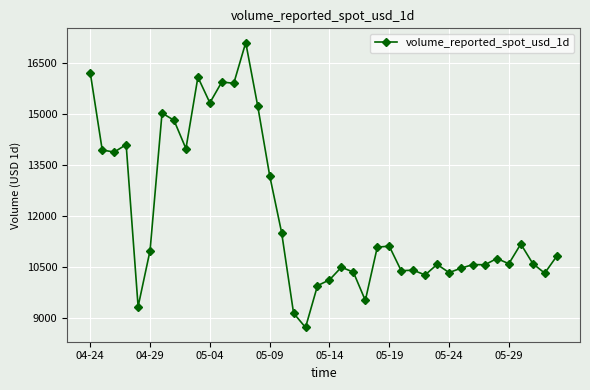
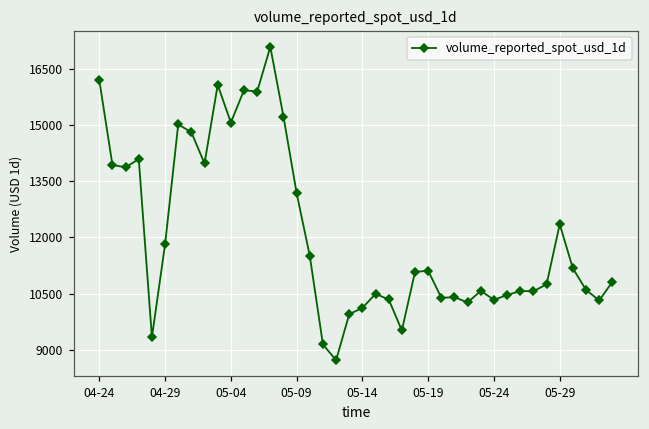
  {
    "04-24": 16200,
-   "04-29": 11000,
-   "05-04": 15300,
+   "04-29": 11800,
+   "05-04": 15100,
    "05-09": 13200,
    "05-14": 10100,
    "05-19": 11100,
    "05-24": 10300,
-   "05-29": 10600
+   "05-29": 12400
  }
